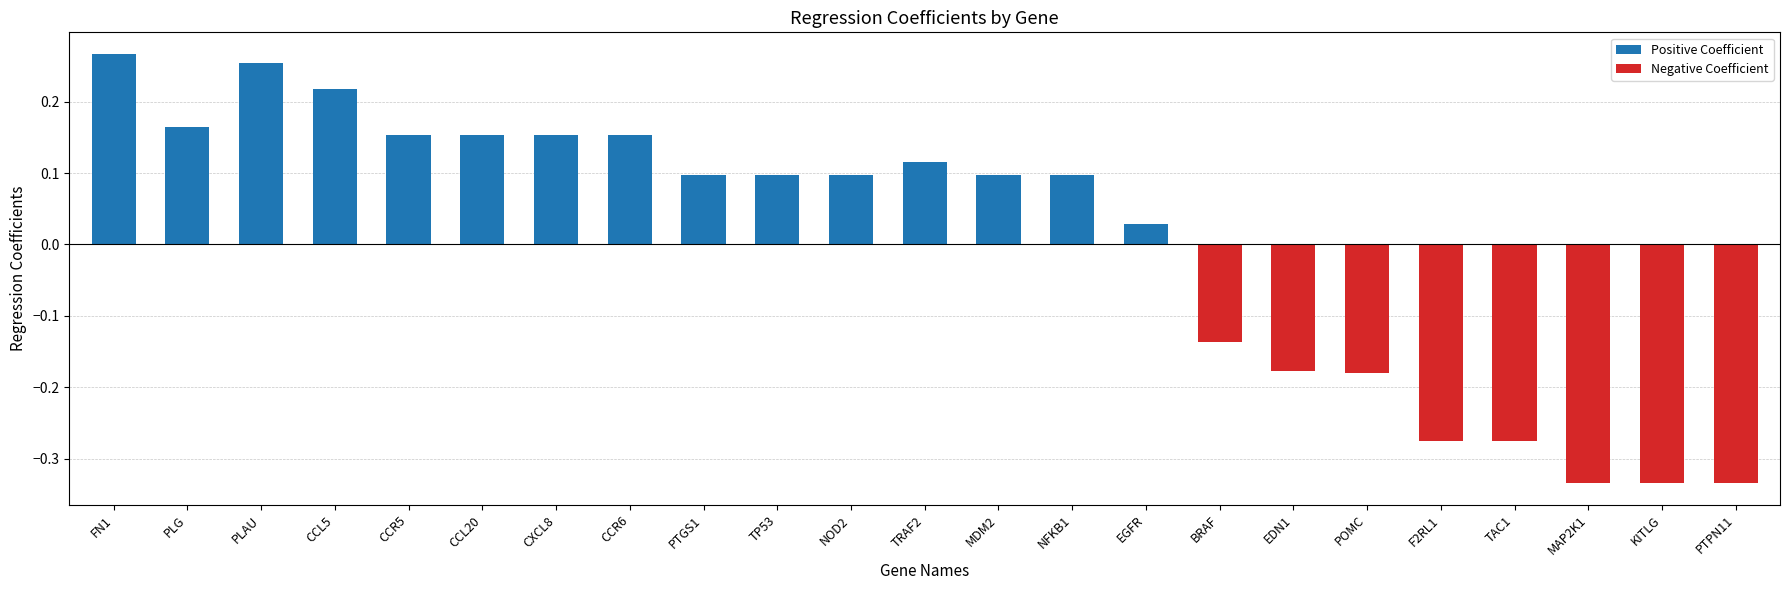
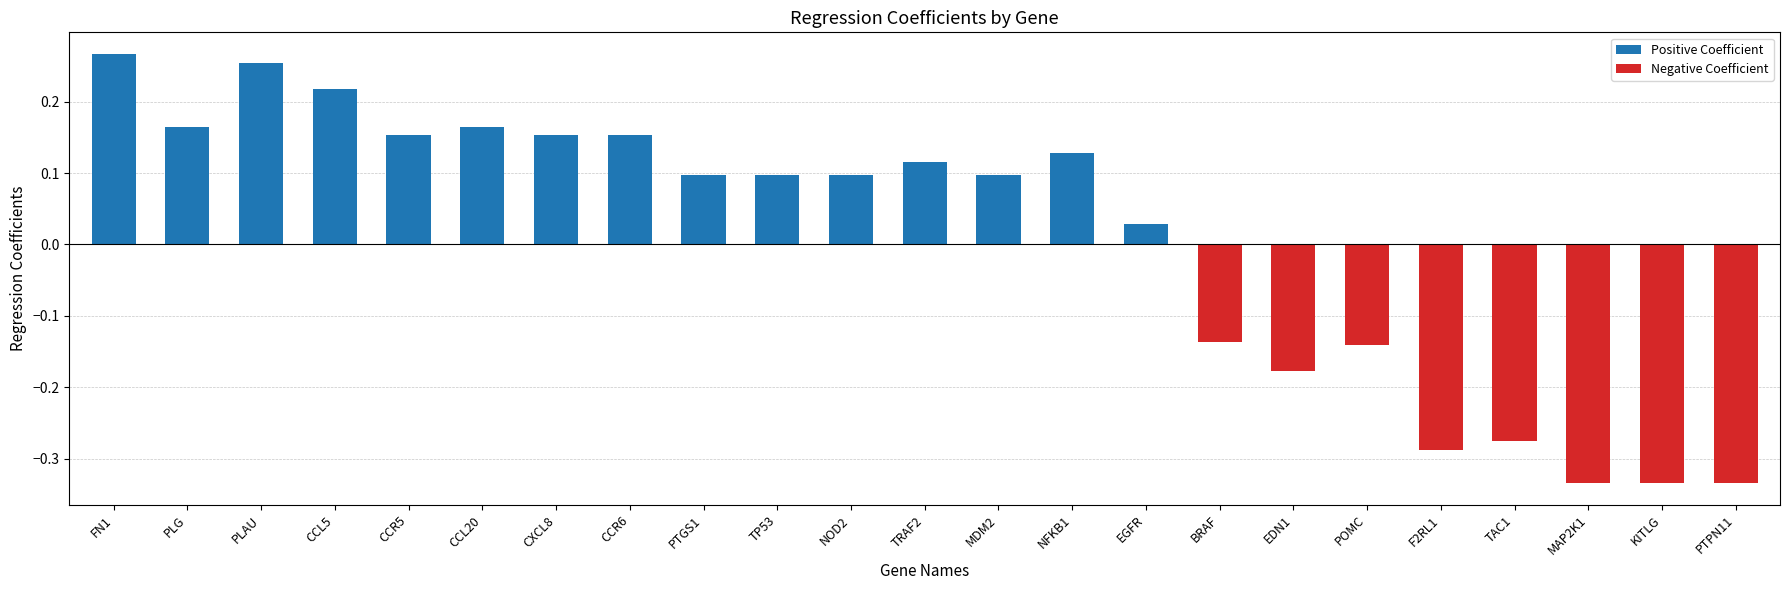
  {
    "Positive Coefficient": {
      "FN1": 0.27,
      "PLG": 0.16,
      "PLAU": 0.25,
      "CCL5": 0.22,
      "CCR5": 0.15,
-     "CCL20": 0.15,
+     "CCL20": 0.17,
      "CXCL8": 0.15,
      "CCR6": 0.15,
      "PTGS1": 0.10,
      "TP53": 0.10,
      "NOD2": 0.10,
      "TRAF2": 0.12,
      "MDM2": 0.10,
-     "NFKB1": 0.10,
+     "NFKB1": 0.13,
      "EGFR": 0.03
    },
    "Negative Coefficient": {
      "BRAF": -0.14,
      "EDN1": -0.18,
-     "POMC": -0.18,
-     "F2RL1": -0.28,
+     "POMC": -0.14,
+     "F2RL1": -0.29,
      "TAC1": -0.28,
      "MAP2K1": -0.33,
      "KITLG": -0.33,
      "PTPN11": -0.33
    }
  }
